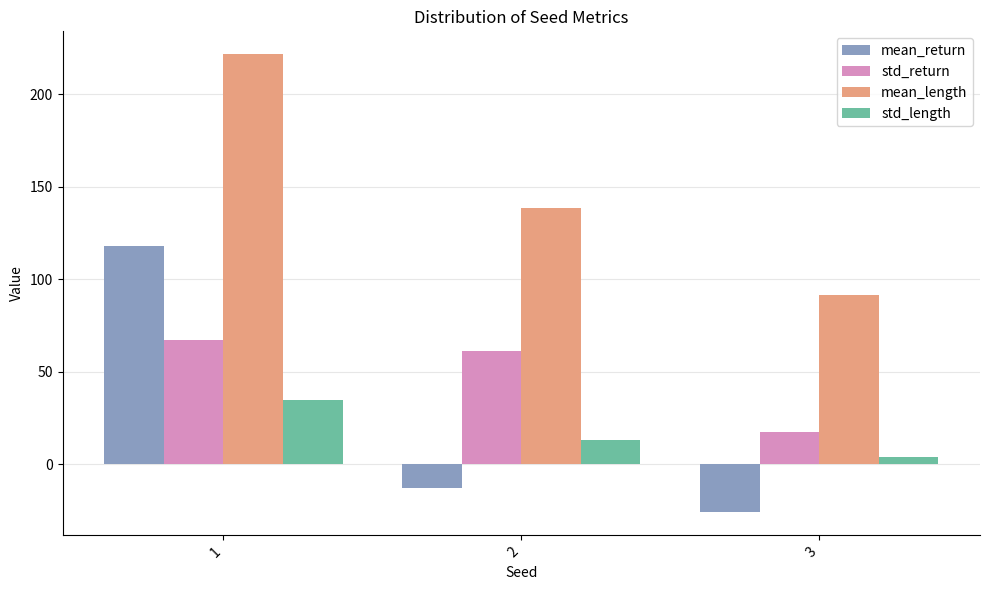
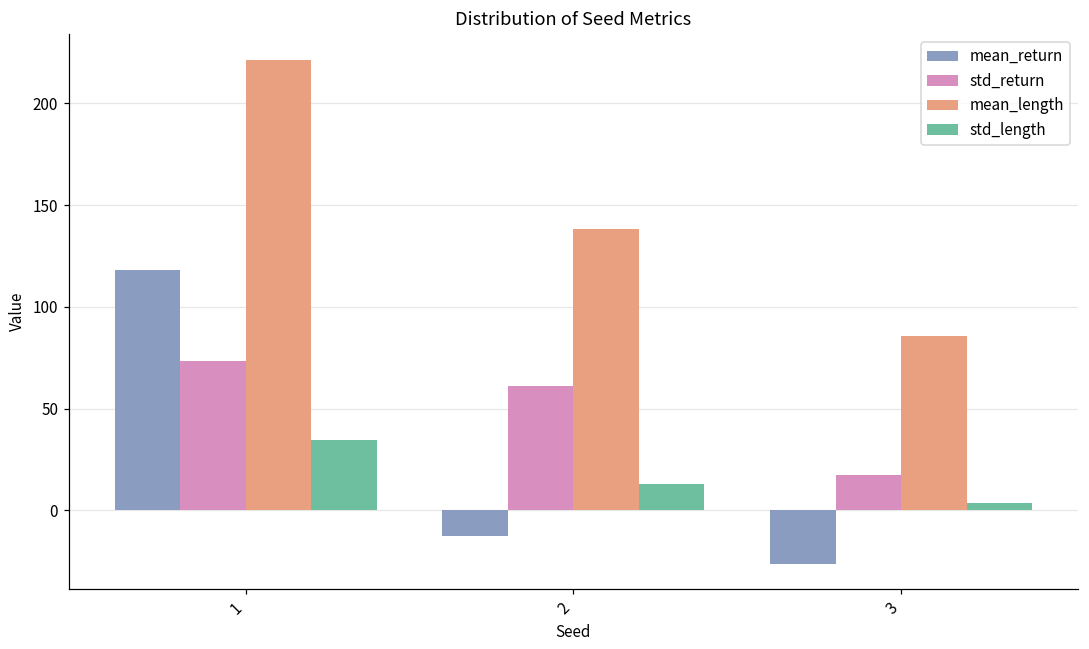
  {
    "std_return": {
-     "1": 67,
+     "1": 73,
      "2": 61,
      "3": 18
    },
    "mean_length": {
      "1": 222,
      "2": 138,
-     "3": 91
+     "3": 86
    }
  }
